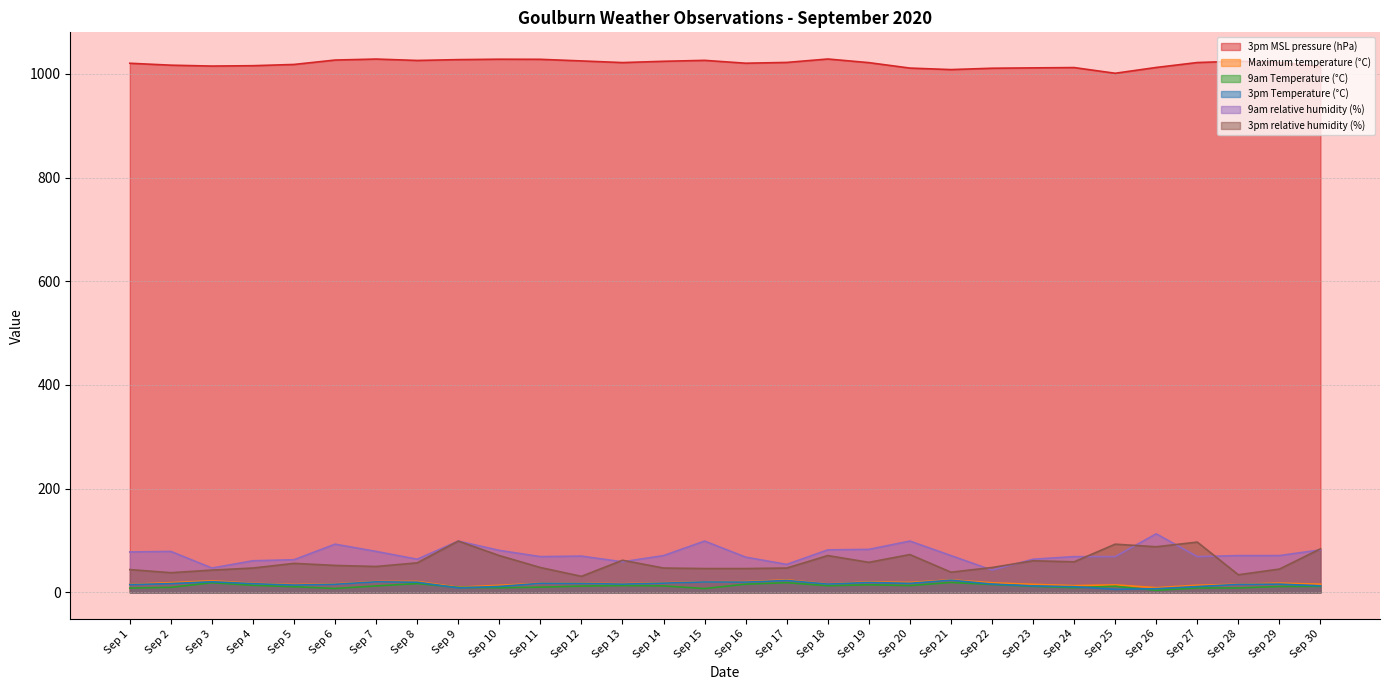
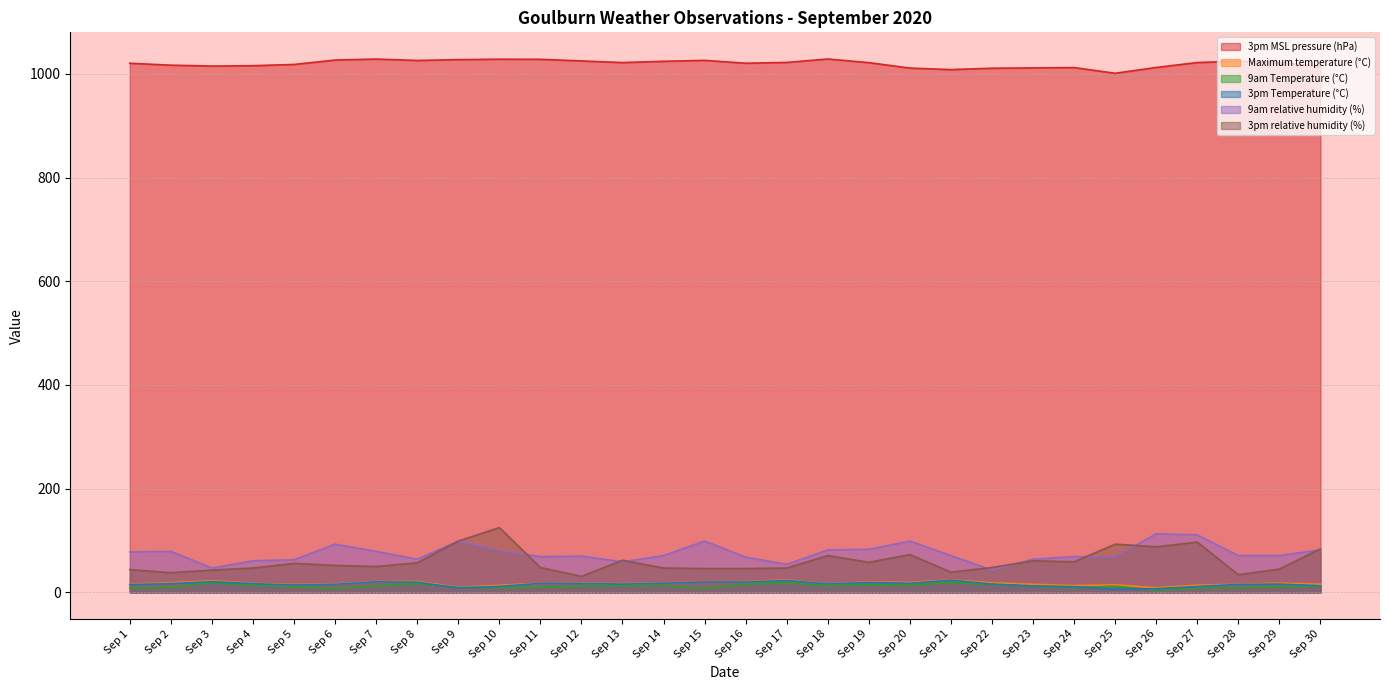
  {
    "3pm MSL pressure (hPa)": {
      "Sep 1": 1020,
      "Sep 2": 1020,
      "Sep 3": 1020,
      "Sep 4": 1020,
      "Sep 5": 1020,
      "Sep 6": 1030,
      "Sep 7": 1030,
      "Sep 8": 1030,
      "Sep 9": 1030,
      "Sep 10": 1030,
      "Sep 11": 1030,
      "Sep 12": 1020,
      "Sep 13": 1020,
      "Sep 14": 1020,
      "Sep 15": 1030,
      "Sep 16": 1020,
      "Sep 17": 1020,
      "Sep 18": 1030,
      "Sep 19": 1020,
      "Sep 20": 1010,
      "Sep 21": 1010,
      "Sep 22": 1010,
      "Sep 23": 1010,
      "Sep 24": 1010,
      "Sep 25": 1000,
      "Sep 26": 1010,
      "Sep 27": 1020
    },
    "9am Temperature (°C)": {
      "Sep 1": 10,
      "Sep 2": 10,
      "Sep 6": 10,
      "Sep 7": 10,
      "Sep 11": 10,
      "Sep 12": 10,
      "Sep 14": 10,
      "Sep 15": 10,
      "Sep 28": 10
    },
    "3pm Temperature (°C)": {
      "Sep 25": 10
    },
    "9am relative humidity (%)": {
      "Sep 1": 80,
      "Sep 2": 80,
      "Sep 4": 60,
      "Sep 5": 60,
      "Sep 6": 90,
      "Sep 7": 80,
      "Sep 8": 60,
      "Sep 10": 80,
      "Sep 11": 70,
      "Sep 12": 70,
      "Sep 14": 70,
      "Sep 15": 100,
      "Sep 16": 70,
      "Sep 17": 50,
      "Sep 18": 80,
      "Sep 19": 80,
      "Sep 20": 100,
      "Sep 21": 70,
      "Sep 22": 40,
      "Sep 24": 70,
      "Sep 25": 70,
      "Sep 26": 110,
-     "Sep 27": 70,
+     "Sep 27": 110,
      "Sep 28": 70,
      "Sep 29": 70
    },
    "3pm relative humidity (%)": {
      "Sep 1": 40,
      "Sep 2": 40,
      "Sep 4": 50,
      "Sep 5": 60,
      "Sep 6": 50,
      "Sep 7": 50,
      "Sep 8": 60,
-     "Sep 10": 70,
+     "Sep 10": 130,
      "Sep 11": 50,
      "Sep 12": 30,
      "Sep 14": 50,
      "Sep 15": 50,
      "Sep 16": 50,
      "Sep 17": 50,
      "Sep 18": 70,
      "Sep 19": 60,
      "Sep 20": 70,
      "Sep 21": 40,
      "Sep 22": 50,
      "Sep 24": 60,
      "Sep 25": 90,
      "Sep 26": 90,
      "Sep 27": 100,
      "Sep 28": 30,
      "Sep 29": 50
    }
  }
